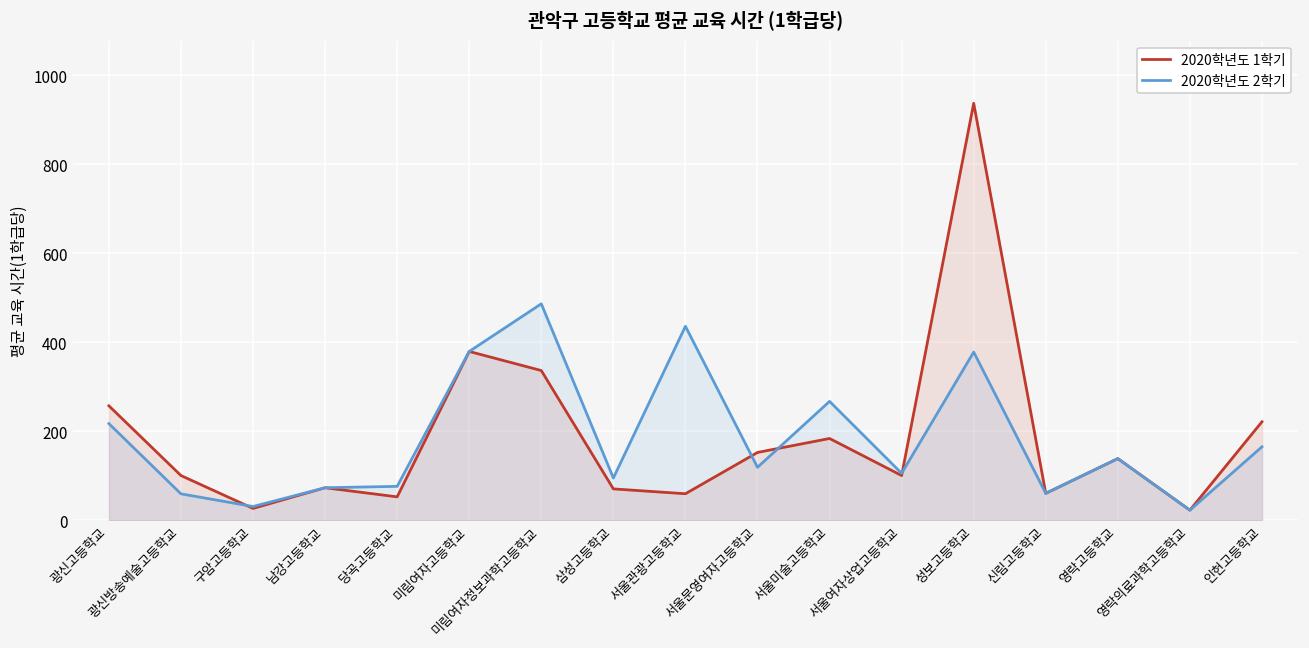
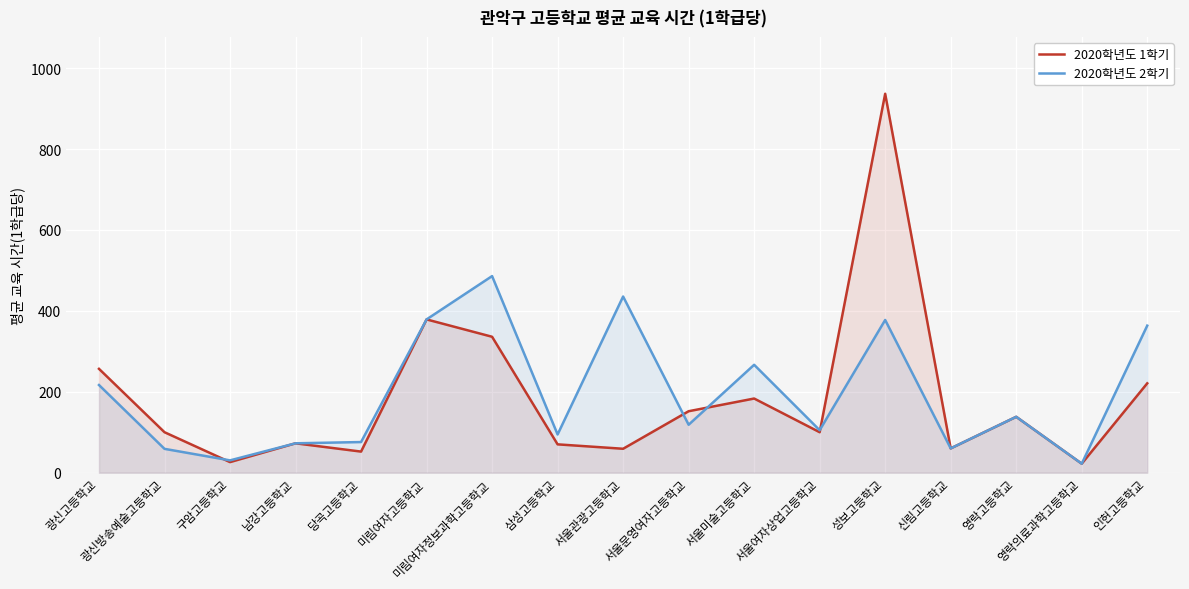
  {
    "2020학년도 1학기": {
      "광신고등학교": 260,
      "광신방송예술고등학교": 100,
      "당곡고등학교": 50,
      "미림여자정보과학고등학교": 340,
      "삼성고등학교": 70,
      "서울관광고등학교": 60,
      "서울문영여자고등학교": 150,
      "서울미술고등학교": 180,
      "성보고등학교": 940,
      "인헌고등학교": 220
    },
    "2020학년도 2학기": {
      "광신고등학교": 220,
      "광신방송예술고등학교": 60,
      "당곡고등학교": 80,
      "미림여자정보과학고등학교": 490,
      "삼성고등학교": 90,
      "서울관광고등학교": 440,
      "서울문영여자고등학교": 120,
      "서울미술고등학교": 270,
      "성보고등학교": 380,
-     "인헌고등학교": 160
+     "인헌고등학교": 360
    }
  }
